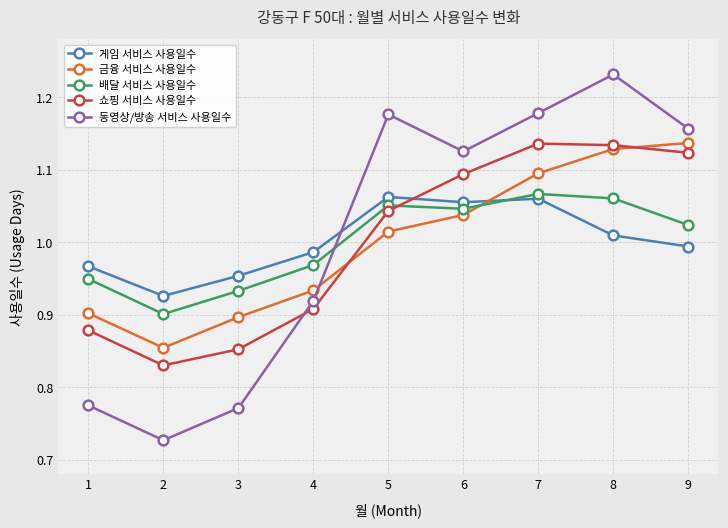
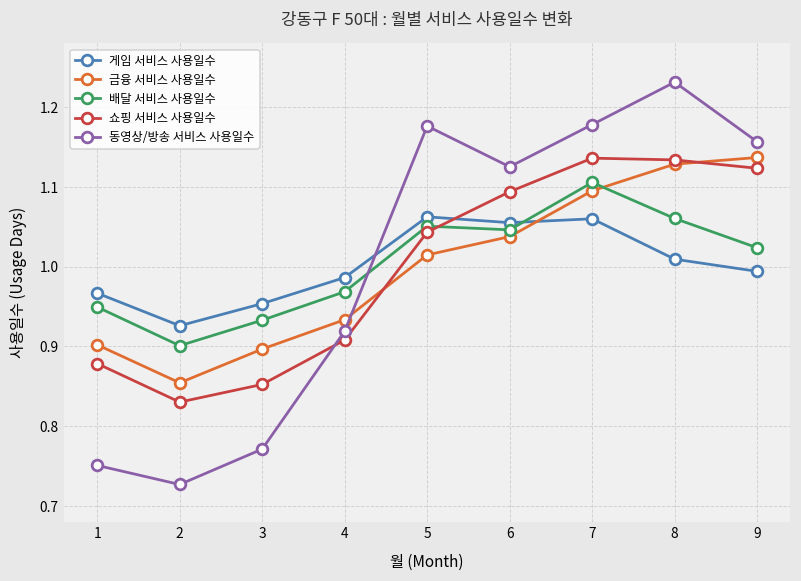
  {
    "게임 서비스 사용일수": {
      "1": 0.97,
      "2": 0.93,
      "3": 0.95,
      "4": 0.99,
      "5": 1.06,
      "6": 1.06,
      "7": 1.06,
      "8": 1.01,
      "9": 0.99
    },
    "배달 서비스 사용일수": {
      "1": 0.95,
      "2": 0.90,
      "3": 0.93,
      "4": 0.97,
      "5": 1.05,
      "6": 1.05,
-     "7": 1.07,
+     "7": 1.11,
      "8": 1.06,
      "9": 1.02
    },
    "동영상/방송 서비스 사용일수": {
-     "1": 0.77,
+     "1": 0.75,
      "2": 0.73,
      "3": 0.77,
      "4": 0.92,
      "5": 1.18,
      "6": 1.13,
      "7": 1.18,
      "8": 1.23,
      "9": 1.16
    }
  }
